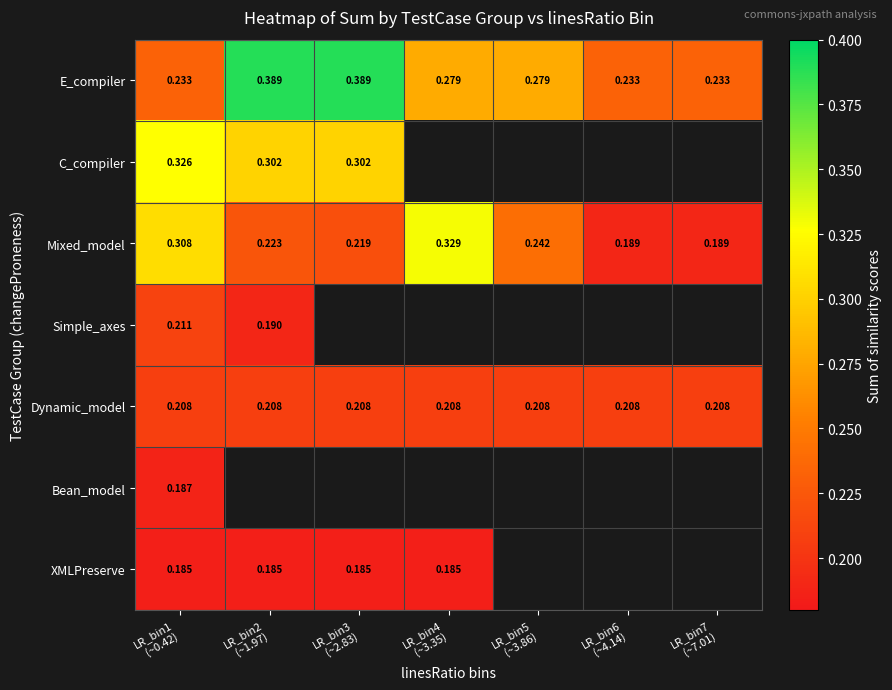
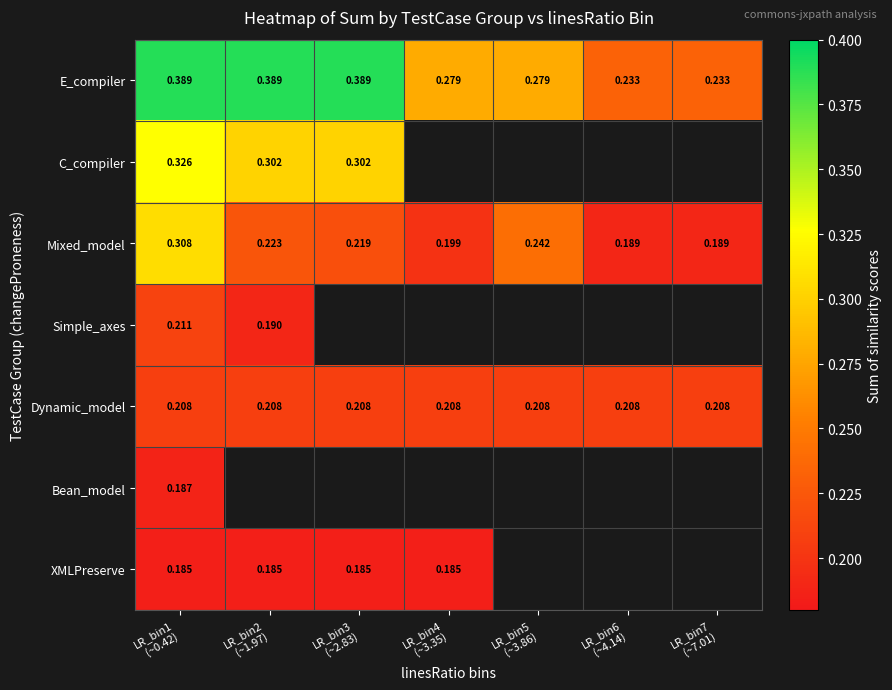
  {
    "E_compiler": {
-     "LR_bin1 (~0.42)": 0.233,
+     "LR_bin1 (~0.42)": 0.389,
      "LR_bin2 (~1.97)": 0.389,
      "LR_bin3 (~2.83)": 0.389,
      "LR_bin4 (~3.35)": 0.279,
      "LR_bin5 (~3.86)": 0.279,
      "LR_bin6 (~4.14)": 0.233,
      "LR_bin7 (~7.01)": 0.233
    },
    "C_compiler": {
      "LR_bin1 (~0.42)": 0.326,
      "LR_bin2 (~1.97)": 0.302,
      "LR_bin3 (~2.83)": 0.302
    },
    "Mixed_model": {
      "LR_bin1 (~0.42)": 0.308,
      "LR_bin2 (~1.97)": 0.223,
      "LR_bin3 (~2.83)": 0.219,
-     "LR_bin4 (~3.35)": 0.329,
+     "LR_bin4 (~3.35)": 0.199,
      "LR_bin5 (~3.86)": 0.242,
      "LR_bin6 (~4.14)": 0.189,
      "LR_bin7 (~7.01)": 0.189
    },
    "Simple_axes": {
      "LR_bin1 (~0.42)": 0.211,
      "LR_bin2 (~1.97)": 0.190
    },
    "Dynamic_model": {
      "LR_bin1 (~0.42)": 0.208,
      "LR_bin2 (~1.97)": 0.208,
      "LR_bin3 (~2.83)": 0.208,
      "LR_bin4 (~3.35)": 0.208,
      "LR_bin5 (~3.86)": 0.208,
      "LR_bin6 (~4.14)": 0.208,
      "LR_bin7 (~7.01)": 0.208
    },
    "Bean_model": {
      "LR_bin1 (~0.42)": 0.187
    },
    "XMLPreserve": {
      "LR_bin1 (~0.42)": 0.185,
      "LR_bin2 (~1.97)": 0.185,
      "LR_bin3 (~2.83)": 0.185,
      "LR_bin4 (~3.35)": 0.185
    }
  }
